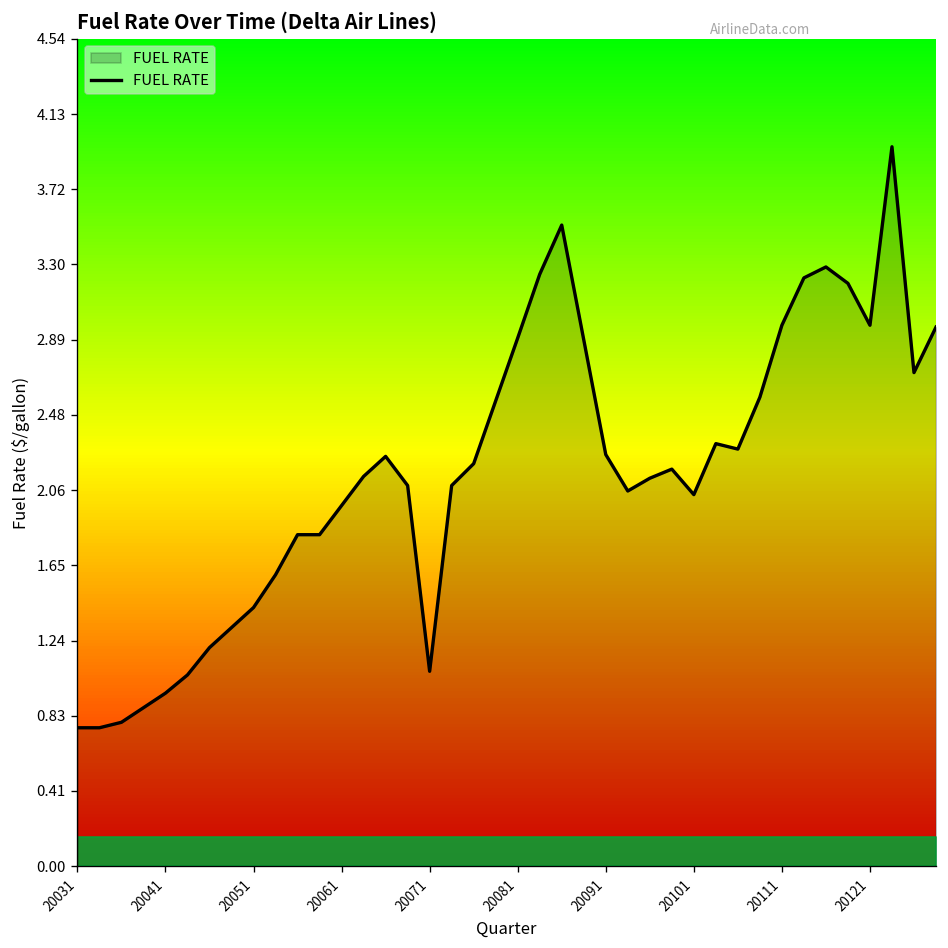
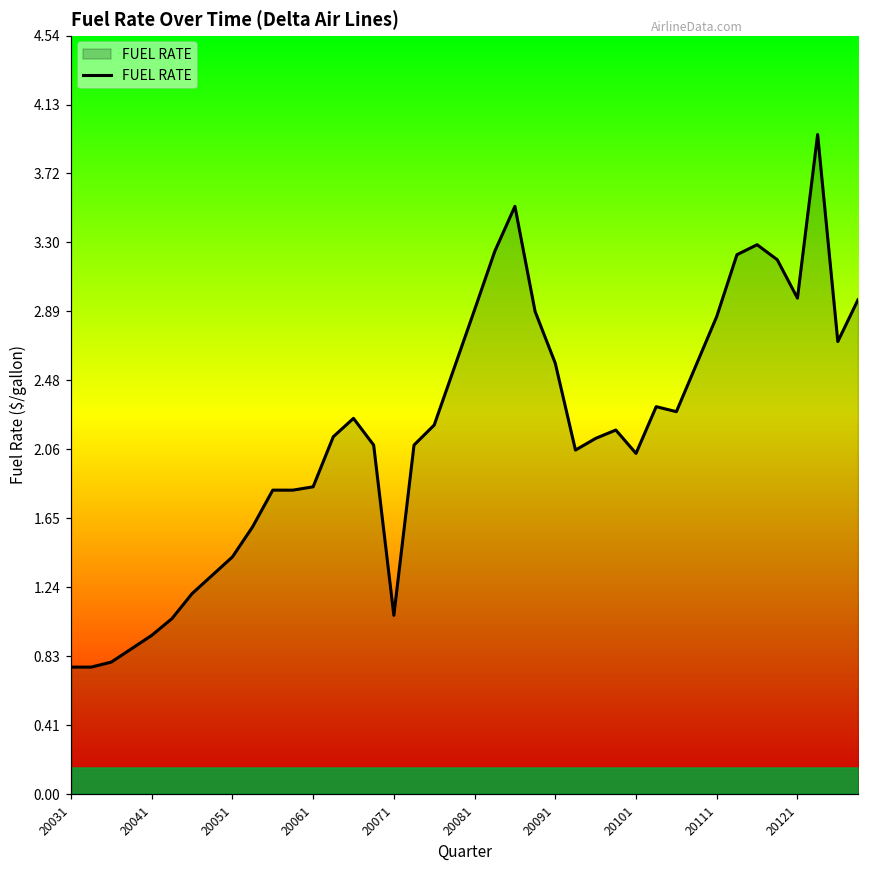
  {
    "FUEL RATE": {
      "20031": 0.76,
      "20041": 0.95,
      "20051": 1.42,
-     "20061": 1.98,
+     "20061": 1.84,
      "20071": 1.07,
      "20081": 2.90,
-     "20091": 2.26,
+     "20091": 2.58,
      "20101": 2.04,
-     "20111": 2.97,
+     "20111": 2.86,
      "20121": 2.97
    }
  }
